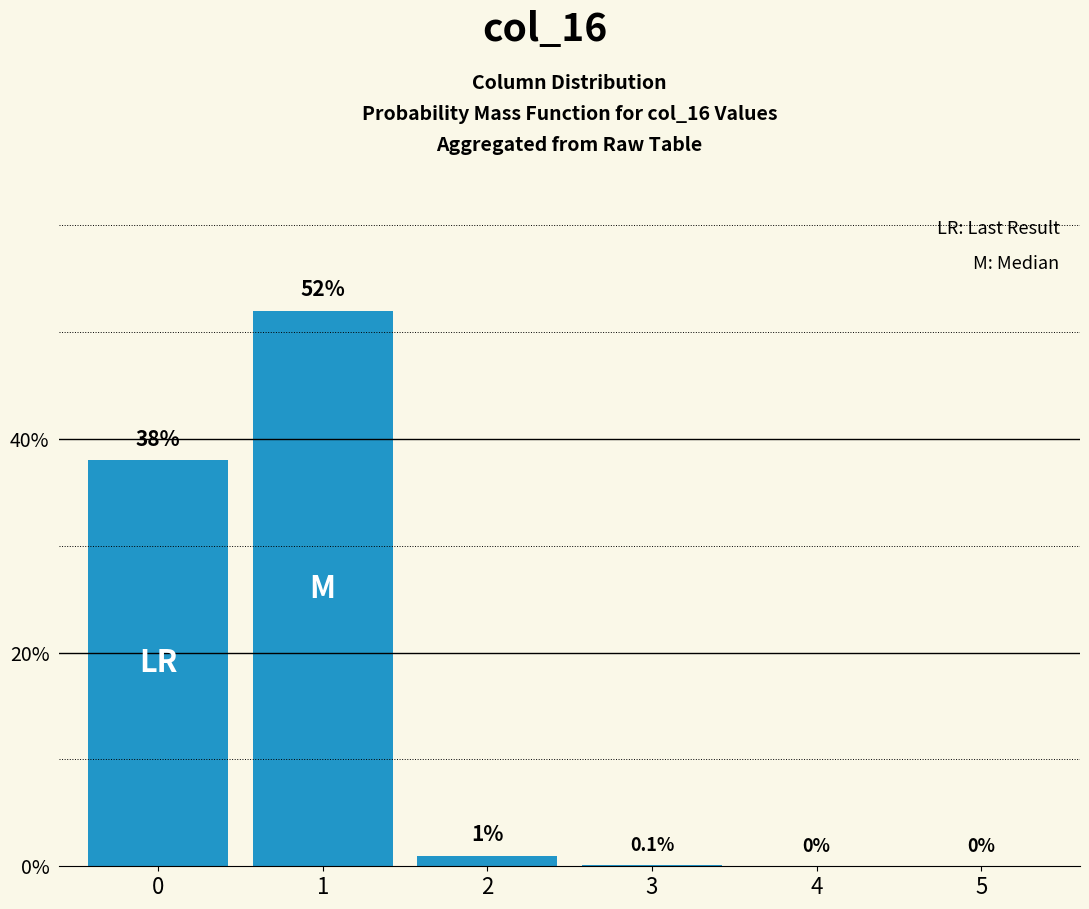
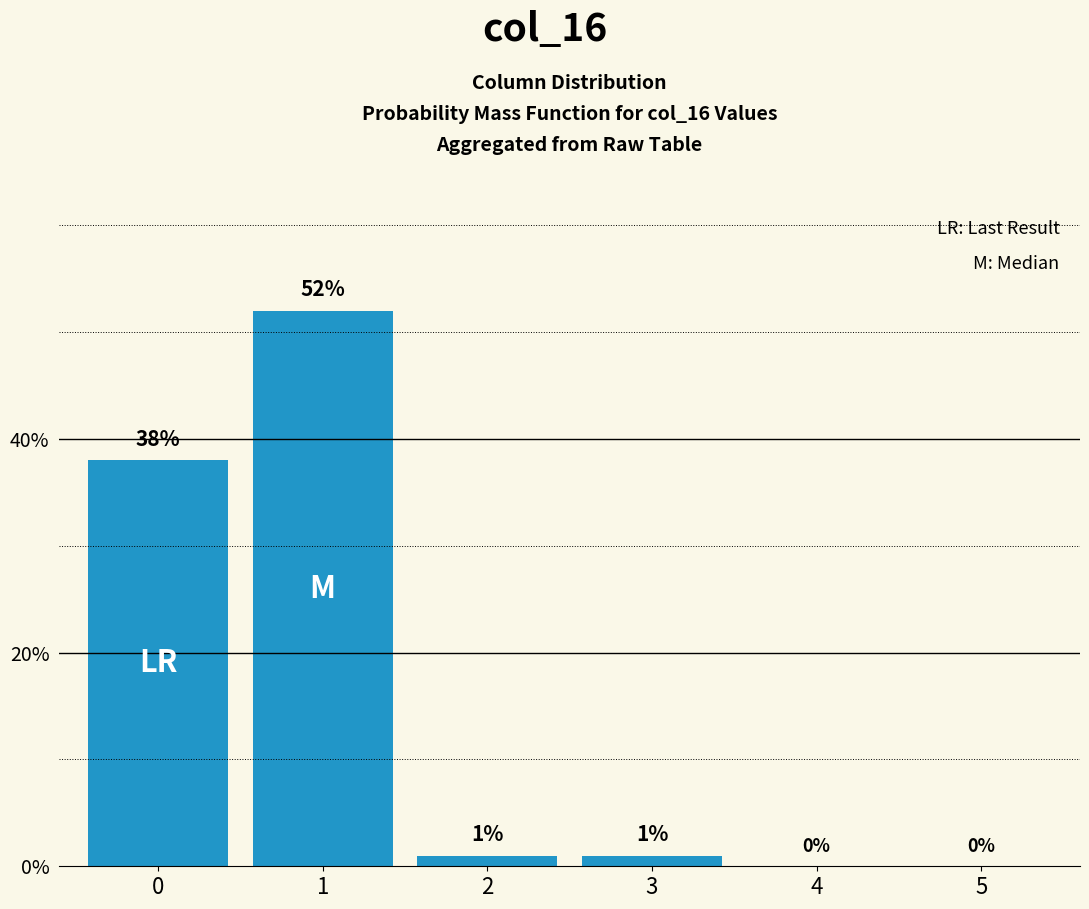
  {
    "0": "38%",
    "1": "52%",
    "2": "1%",
-   "3": "0.1%",
+   "3": "1%",
    "4": "0%",
    "5": "0%"
  }
